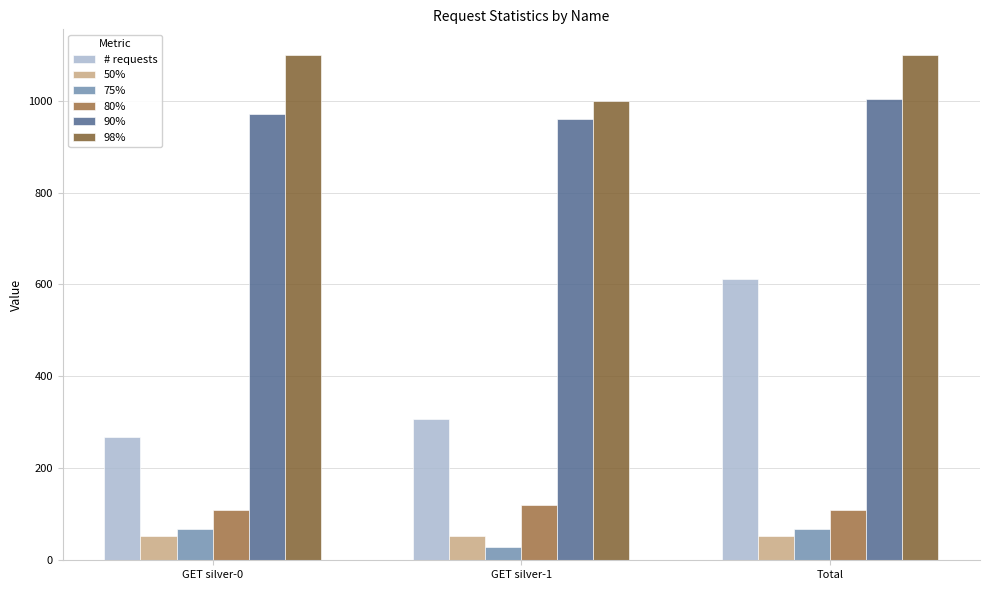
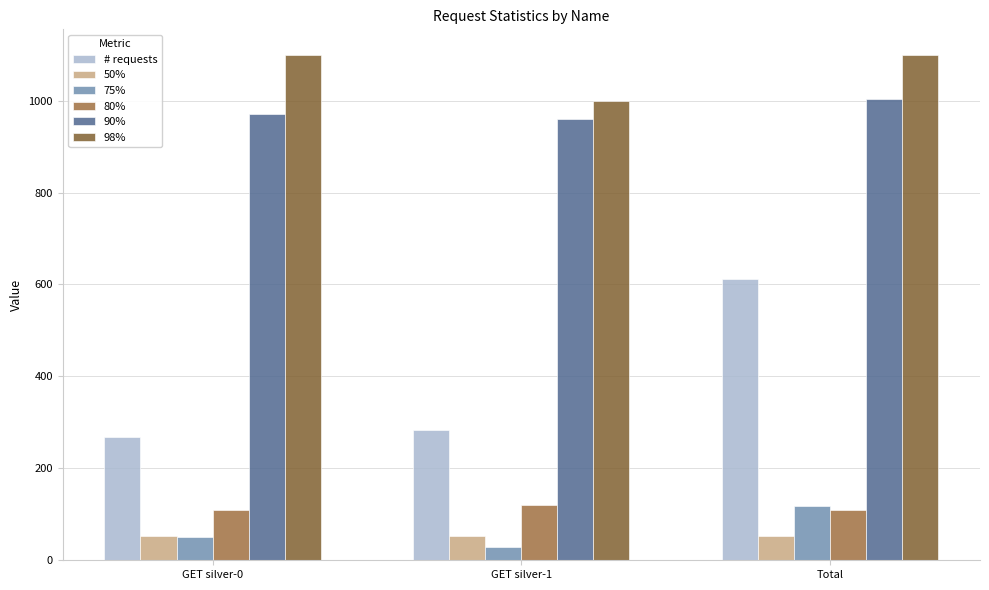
  {
    "# requests": {
      "GET silver-0": 270,
-     "GET silver-1": 310,
+     "GET silver-1": 280,
      "Total": 610
    },
    "50%": {
      "GET silver-0": 50,
      "GET silver-1": 50,
      "Total": 50
    },
    "75%": {
-     "GET silver-0": 70,
+     "GET silver-0": 50,
      "GET silver-1": 30,
-     "Total": 70
+     "Total": 120
    },
    "90%": {
      "GET silver-0": 970,
      "GET silver-1": 960,
      "Total": 1000
    }
  }
